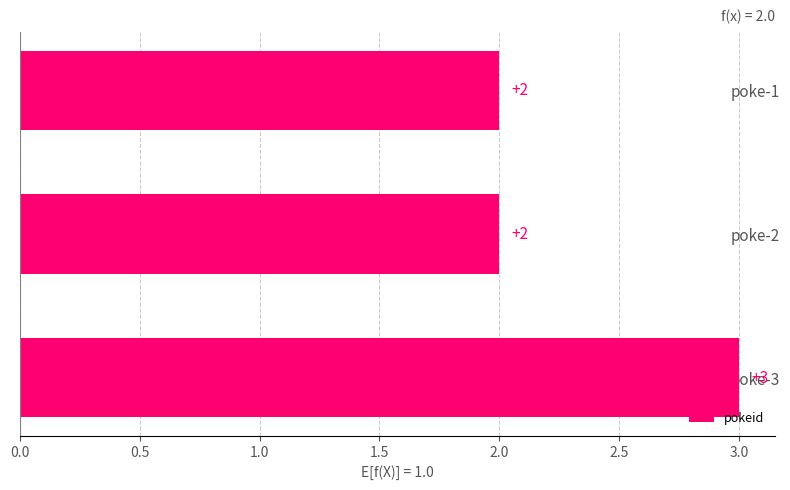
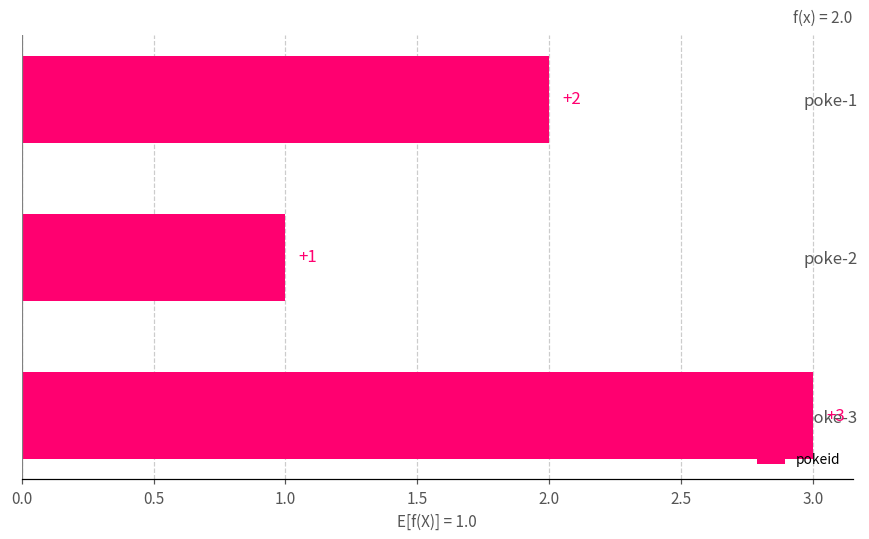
  {
    "poke-1": "+2",
-   "poke-2": "+2",
+   "poke-2": "+1",
    "poke-3": "+3"
  }
